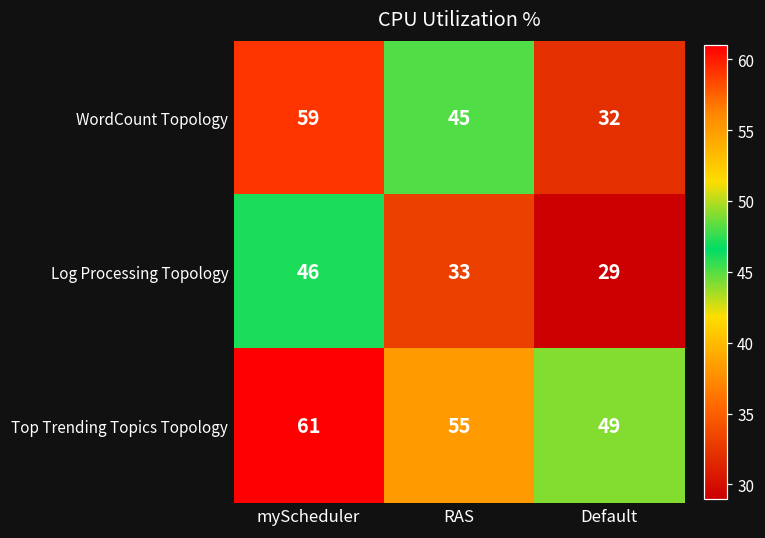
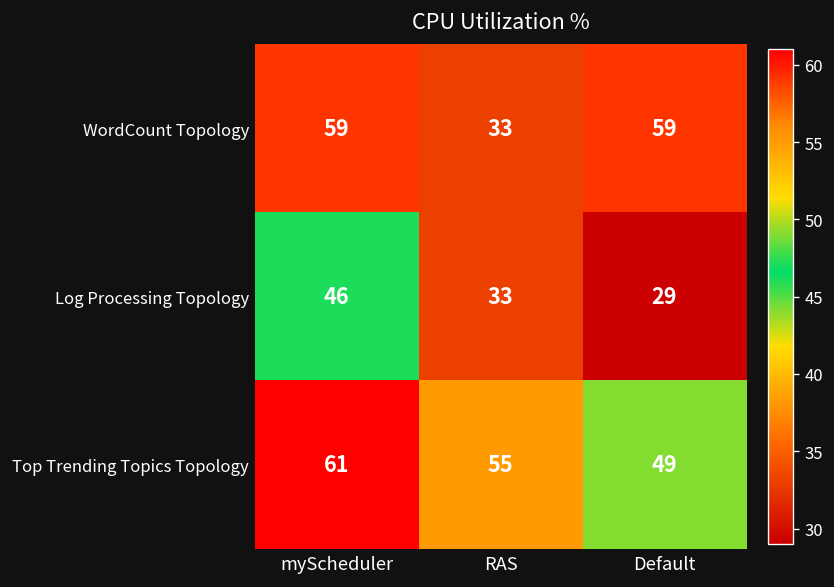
  {
    "WordCount Topology": {
      "myScheduler": 59,
-     "RAS": 45,
-     "Default": 32
+     "RAS": 33,
+     "Default": 59
    },
    "Log Processing Topology": {
      "myScheduler": 46,
      "RAS": 33,
      "Default": 29
    },
    "Top Trending Topics Topology": {
      "myScheduler": 61,
      "RAS": 55,
      "Default": 49
    }
  }
